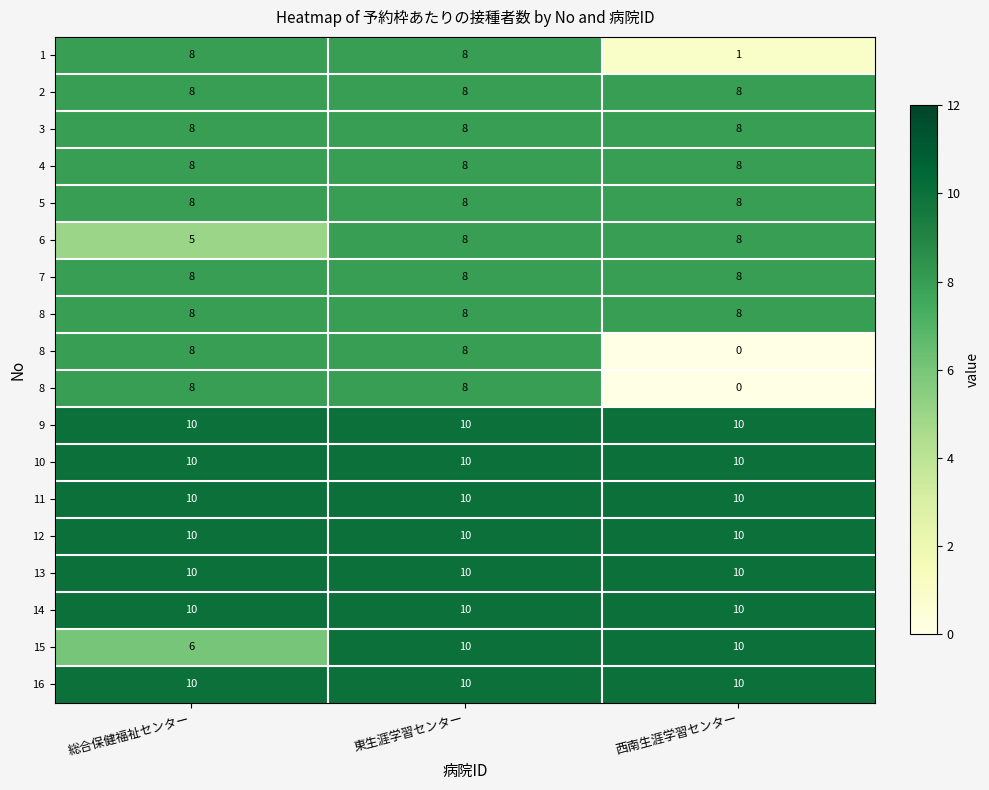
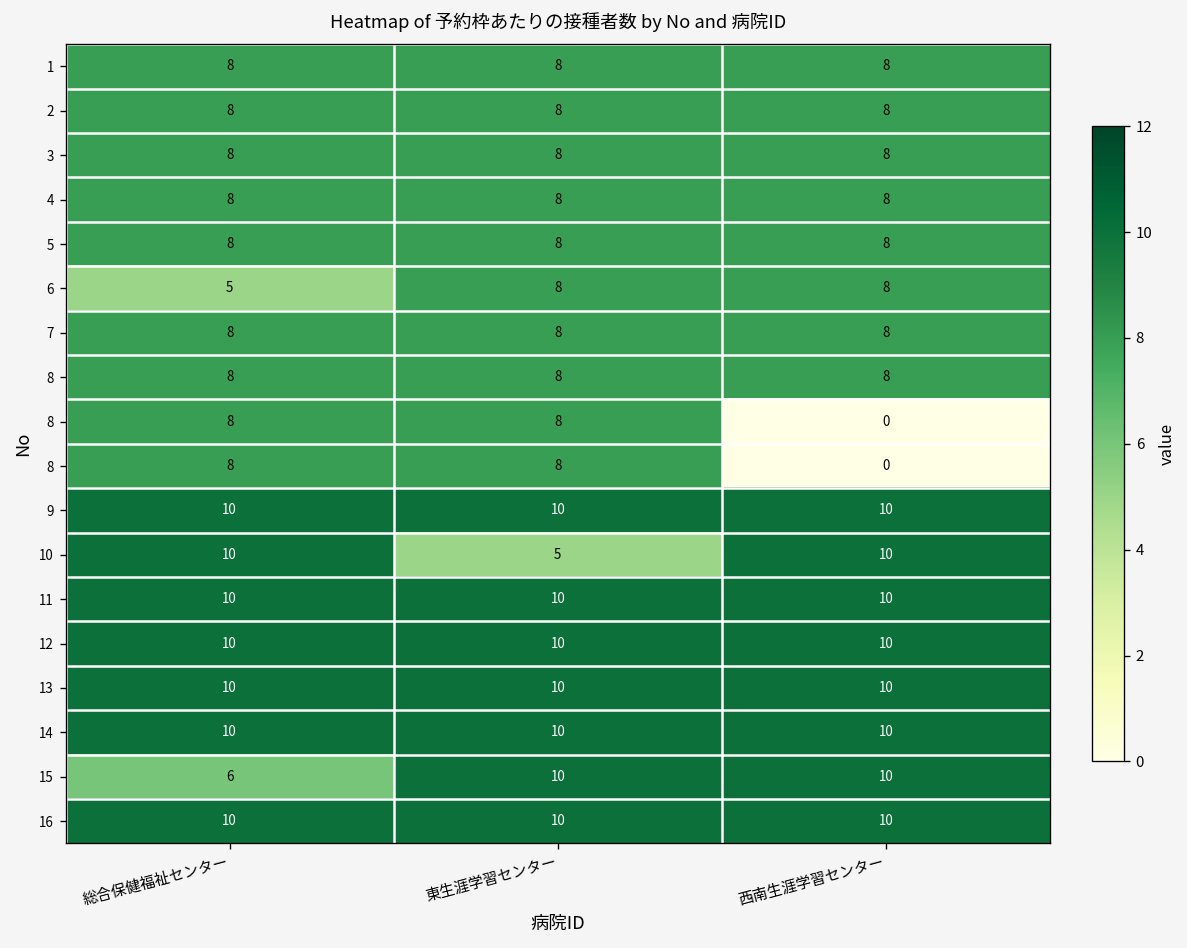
  {
    "1": {
      "総合保健福祉センター": 8,
      "東生涯学習センター": 8,
-     "西南生涯学習センター": 1
+     "西南生涯学習センター": 8
    },
    "2": {
      "総合保健福祉センター": 8,
      "東生涯学習センター": 8,
      "西南生涯学習センター": 8
    },
    "3": {
      "総合保健福祉センター": 8,
      "東生涯学習センター": 8,
      "西南生涯学習センター": 8
    },
    "4": {
      "総合保健福祉センター": 8,
      "東生涯学習センター": 8,
      "西南生涯学習センター": 8
    },
    "5": {
      "総合保健福祉センター": 8,
      "東生涯学習センター": 8,
      "西南生涯学習センター": 8
    },
    "6": {
      "総合保健福祉センター": 5,
      "東生涯学習センター": 8,
      "西南生涯学習センター": 8
    },
    "7": {
      "総合保健福祉センター": 8,
      "東生涯学習センター": 8,
      "西南生涯学習センター": 8
    },
    "9": {
      "総合保健福祉センター": 10,
      "東生涯学習センター": 10,
      "西南生涯学習センター": 10
    },
    "10": {
      "総合保健福祉センター": 10,
-     "東生涯学習センター": 10,
+     "東生涯学習センター": 5,
      "西南生涯学習センター": 10
    },
    "11": {
      "総合保健福祉センター": 10,
      "東生涯学習センター": 10,
      "西南生涯学習センター": 10
    },
    "12": {
      "総合保健福祉センター": 10,
      "東生涯学習センター": 10,
      "西南生涯学習センター": 10
    },
    "13": {
      "総合保健福祉センター": 10,
      "東生涯学習センター": 10,
      "西南生涯学習センター": 10
    },
    "14": {
      "総合保健福祉センター": 10,
      "東生涯学習センター": 10,
      "西南生涯学習センター": 10
    },
    "15": {
      "総合保健福祉センター": 6,
      "東生涯学習センター": 10,
      "西南生涯学習センター": 10
    },
    "16": {
      "総合保健福祉センター": 10,
      "東生涯学習センター": 10,
      "西南生涯学習センター": 10
    }
  }
